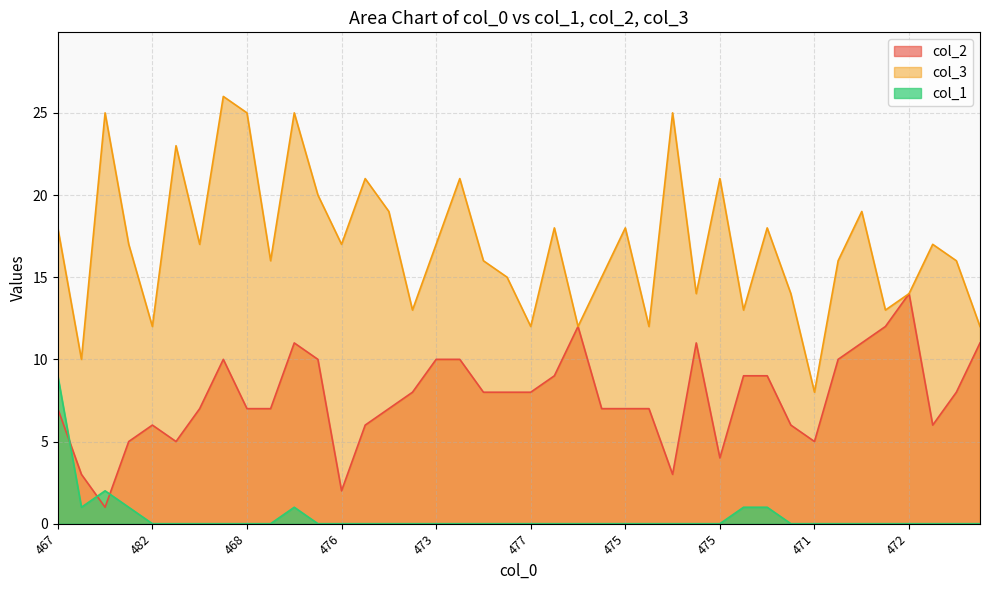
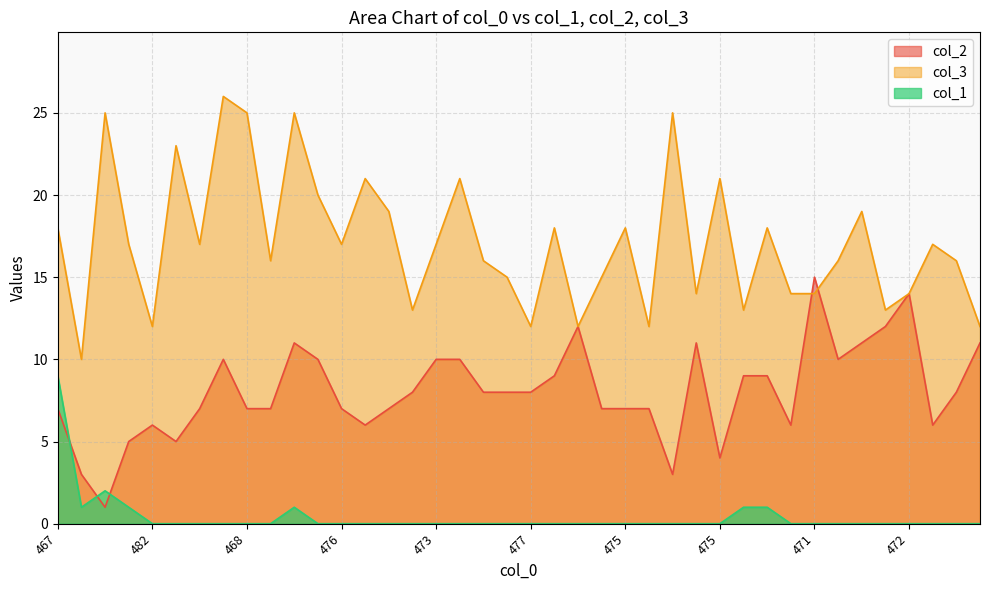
  {
    "col_2": {
      "467": 7,
      "482": 6,
      "468": 7,
-     "476": 2,
+     "476": 7,
      "473": 10,
      "477": 8,
-     "471": 5
+     "471": 15
    },
    "col_3": {
      "467": 18,
      "482": 12,
      "468": 25,
      "476": 17,
      "473": 17,
      "477": 12,
-     "471": 8
+     "471": 14
    },
    "col_1": {
      "467": 9,
      "482": 0,
      "468": 0,
      "476": 0,
      "473": 0,
      "477": 0,
      "471": 0,
      "472": 0
    }
  }
